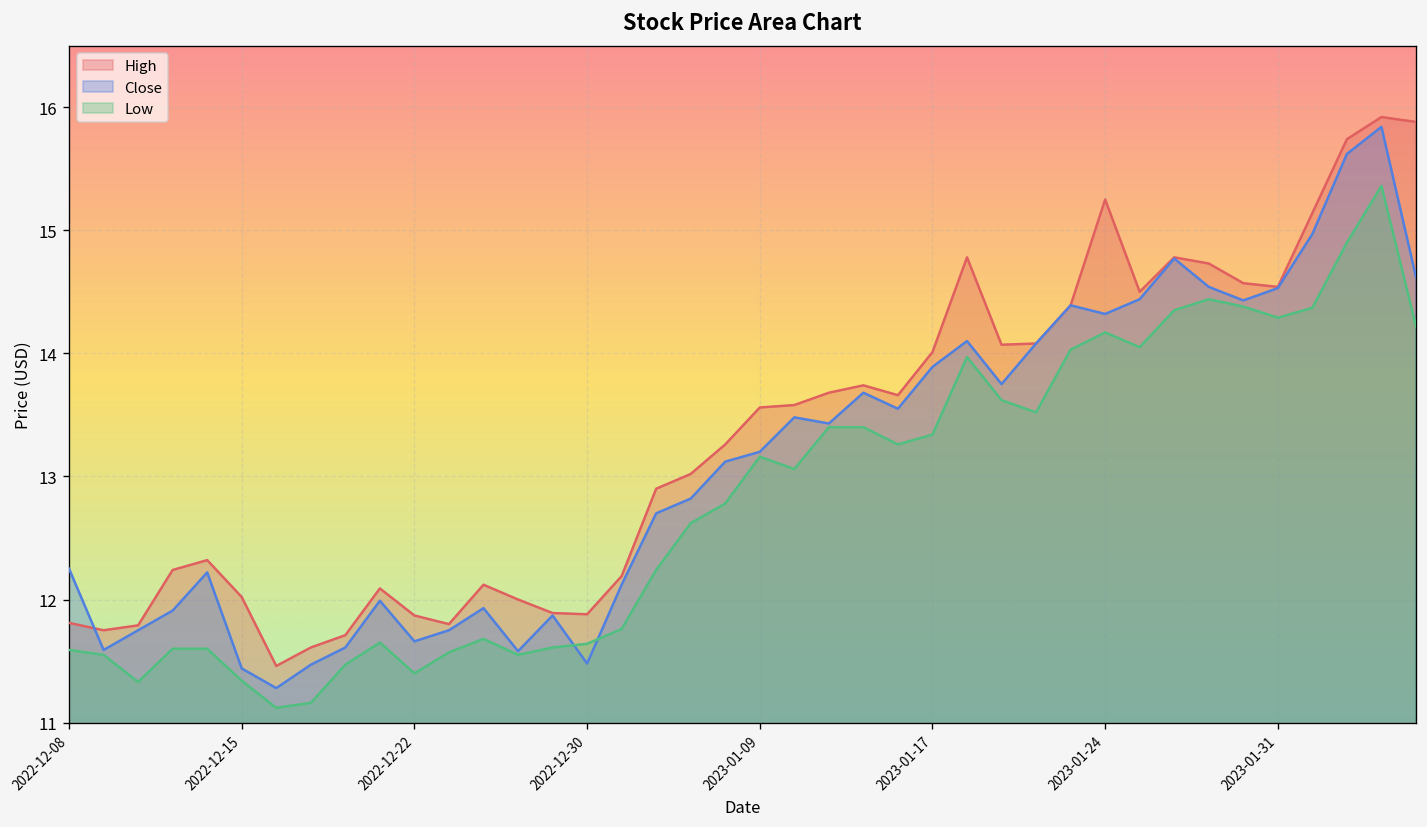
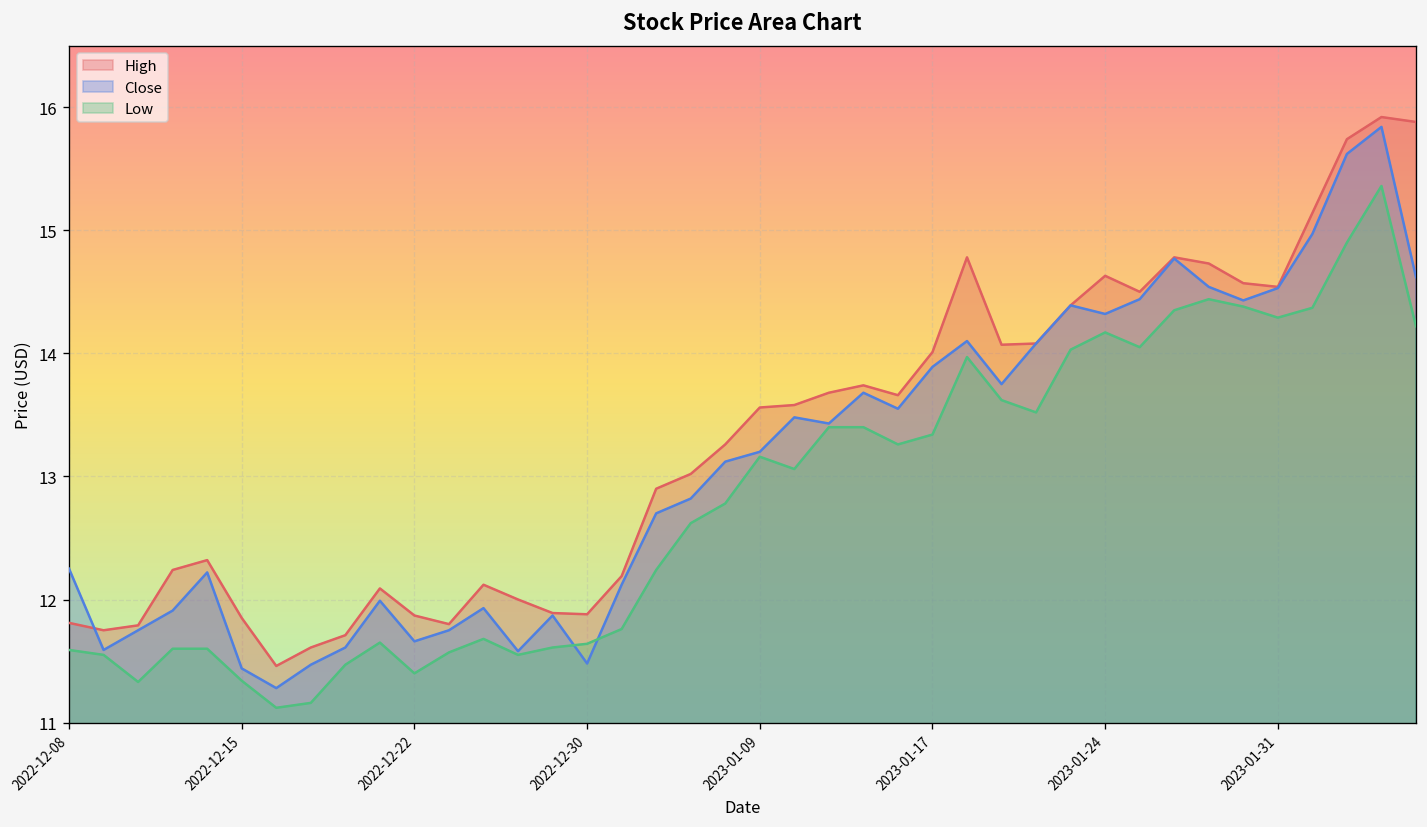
  {
    "High": {
      "2022-12-08": 11.81,
-     "2022-12-15": 12.02,
+     "2022-12-15": 11.85,
      "2022-12-22": 11.87,
      "2022-12-30": 11.88,
      "2023-01-09": 13.56,
      "2023-01-17": 14.01,
-     "2023-01-24": 15.25
+     "2023-01-24": 14.63
    },
    "Close": {
      "2022-12-08": 12.25,
      "2022-12-15": 11.44,
      "2022-12-22": 11.66,
      "2022-12-30": 11.48,
      "2023-01-09": 13.20,
      "2023-01-17": 13.89,
      "2023-01-24": 14.32
    },
    "Low": {
      "2022-12-08": 11.59,
      "2022-12-15": 11.34,
      "2022-12-22": 11.40,
      "2022-12-30": 11.64,
      "2023-01-09": 13.16,
      "2023-01-17": 13.34,
      "2023-01-24": 14.17,
      "2023-01-31": 14.29
    }
  }
